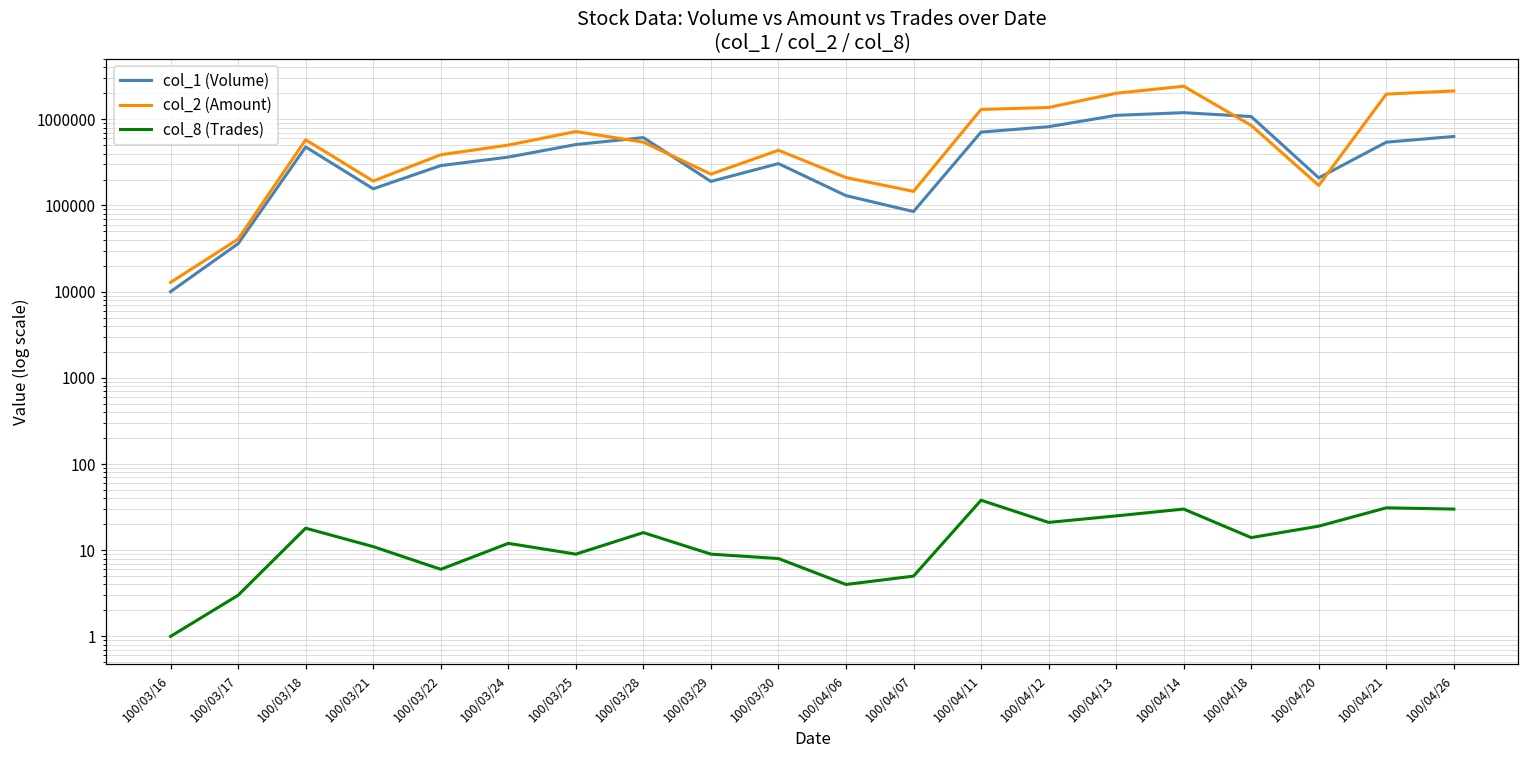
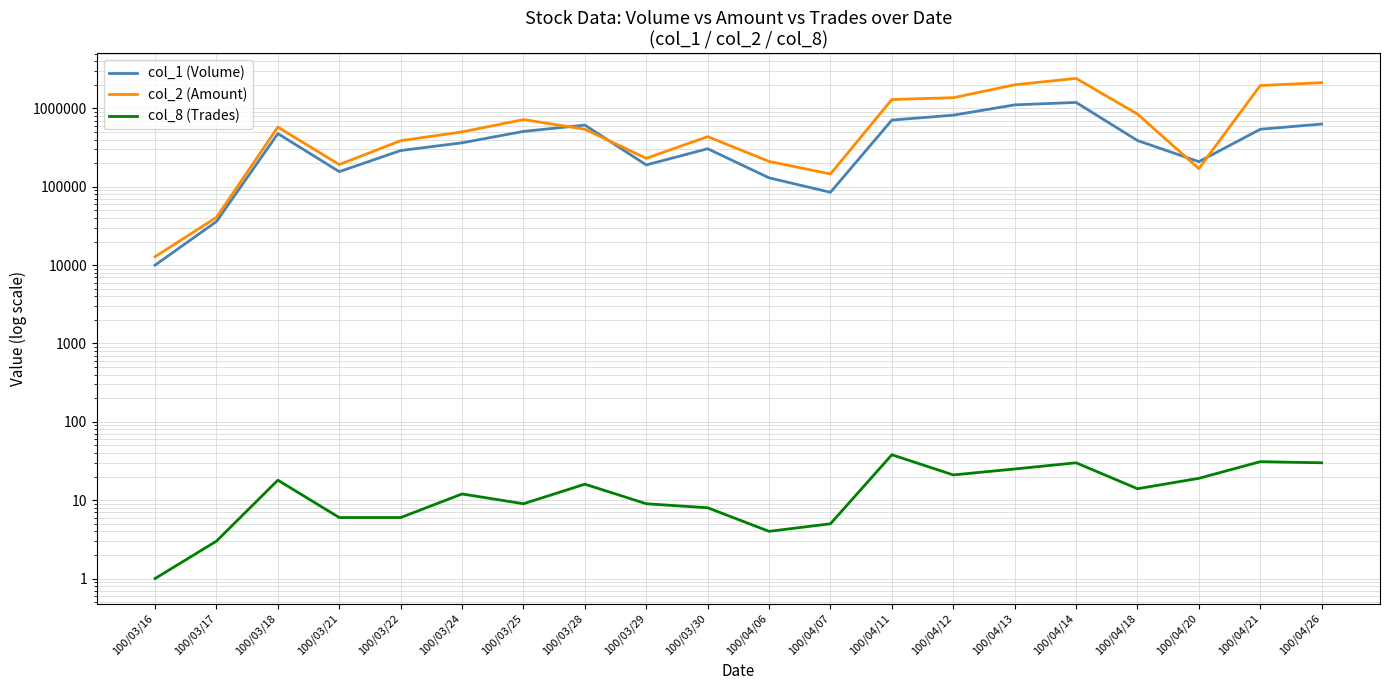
  {
    "col_1 (Volume)": {
      "100/03/16": 10000,
      "100/03/17": 40000,
      "100/03/18": 500000,
      "100/03/21": 160000,
      "100/03/22": 290000,
      "100/03/24": 400000,
      "100/03/25": 500000,
      "100/03/28": 600000,
      "100/03/29": 190000,
      "100/03/30": 310000,
      "100/04/06": 130000,
      "100/04/07": 90000,
      "100/04/11": 700000,
      "100/04/12": 800000,
      "100/04/13": 1100000,
      "100/04/14": 1200000,
-     "100/04/18": 1100000,
+     "100/04/18": 400000,
      "100/04/20": 210000,
      "100/04/21": 500000,
      "100/04/26": 600000
    },
    "col_2 (Amount)": {
      "100/03/16": 13000,
      "100/03/17": 40000,
      "100/03/18": 600000,
      "100/03/21": 190000,
      "100/03/22": 400000,
      "100/03/24": 500000,
      "100/03/25": 700000,
      "100/03/28": 500000,
      "100/03/29": 230000,
      "100/03/30": 400000,
      "100/04/06": 210000,
      "100/04/07": 150000,
      "100/04/11": 1300000,
      "100/04/12": 1400000,
      "100/04/13": 2000000,
      "100/04/14": 2400000,
      "100/04/18": 800000,
      "100/04/20": 170000,
      "100/04/21": 2000000,
      "100/04/26": 2100000
    },
    "col_8 (Trades)": {
      "100/03/16": 1,
      "100/03/17": 3,
      "100/03/18": 18,
-     "100/03/21": 11,
+     "100/03/21": 6,
      "100/03/22": 6,
      "100/03/24": 12,
      "100/03/25": 9,
      "100/03/28": 16,
      "100/03/29": 9,
      "100/03/30": 8,
      "100/04/06": 4,
      "100/04/07": 5,
      "100/04/11": 40,
      "100/04/12": 21,
      "100/04/13": 25,
      "100/04/14": 30,
      "100/04/18": 14,
      "100/04/20": 19,
      "100/04/21": 31,
      "100/04/26": 30
    }
  }
